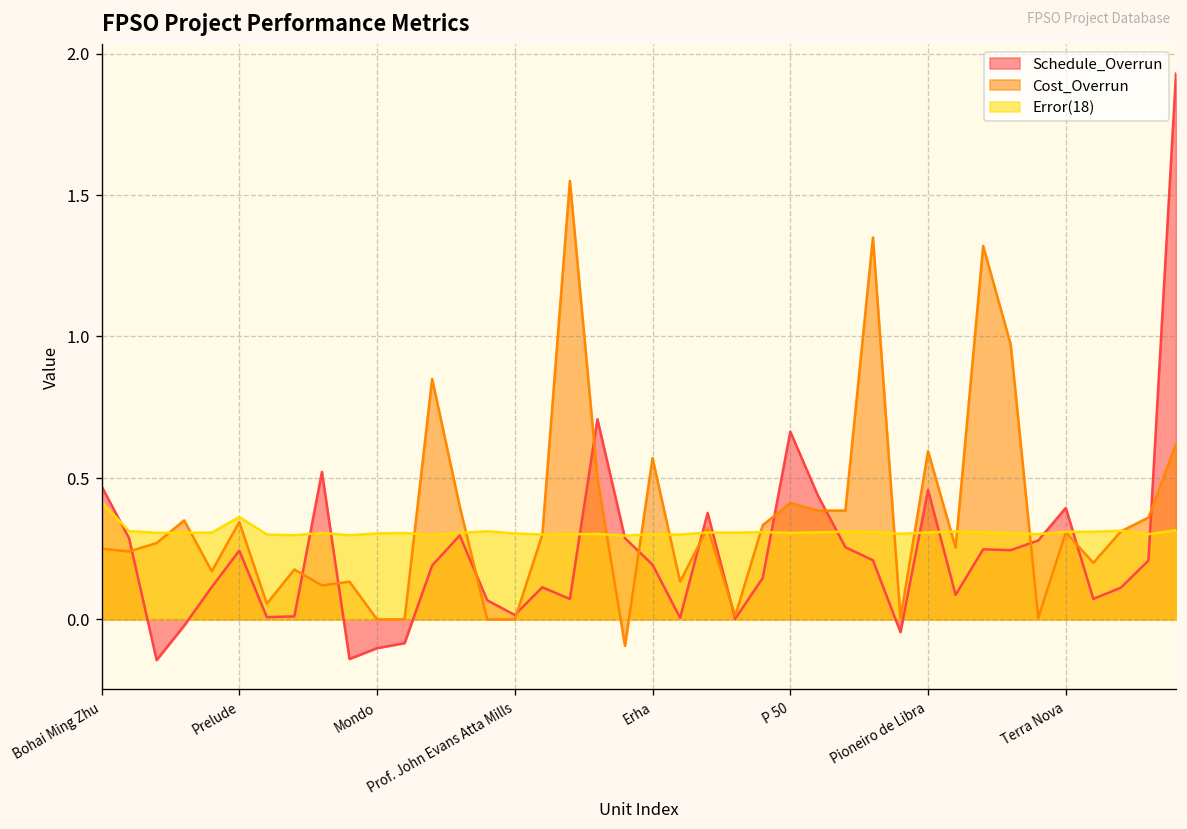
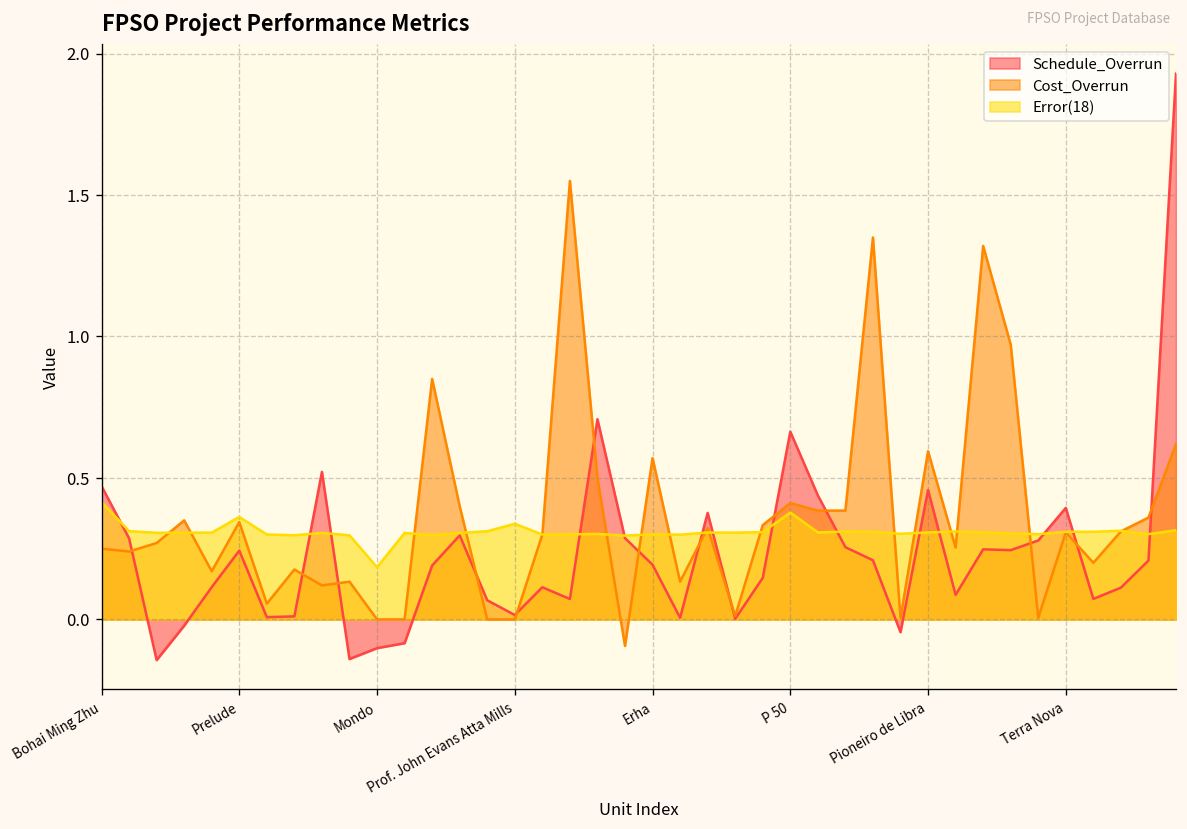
  {
    "Error(18)": {
      "Bohai Ming Zhu": 0.41,
      "Prelude": 0.36,
-     "Mondo": 0.30,
-     "Prof. John Evans Atta Mills": 0.30,
+     "Mondo": 0.18,
+     "Prof. John Evans Atta Mills": 0.34,
      "Erha": 0.30,
-     "P 50": 0.31,
+     "P 50": 0.38,
      "Pioneiro de Libra": 0.31
    }
  }
